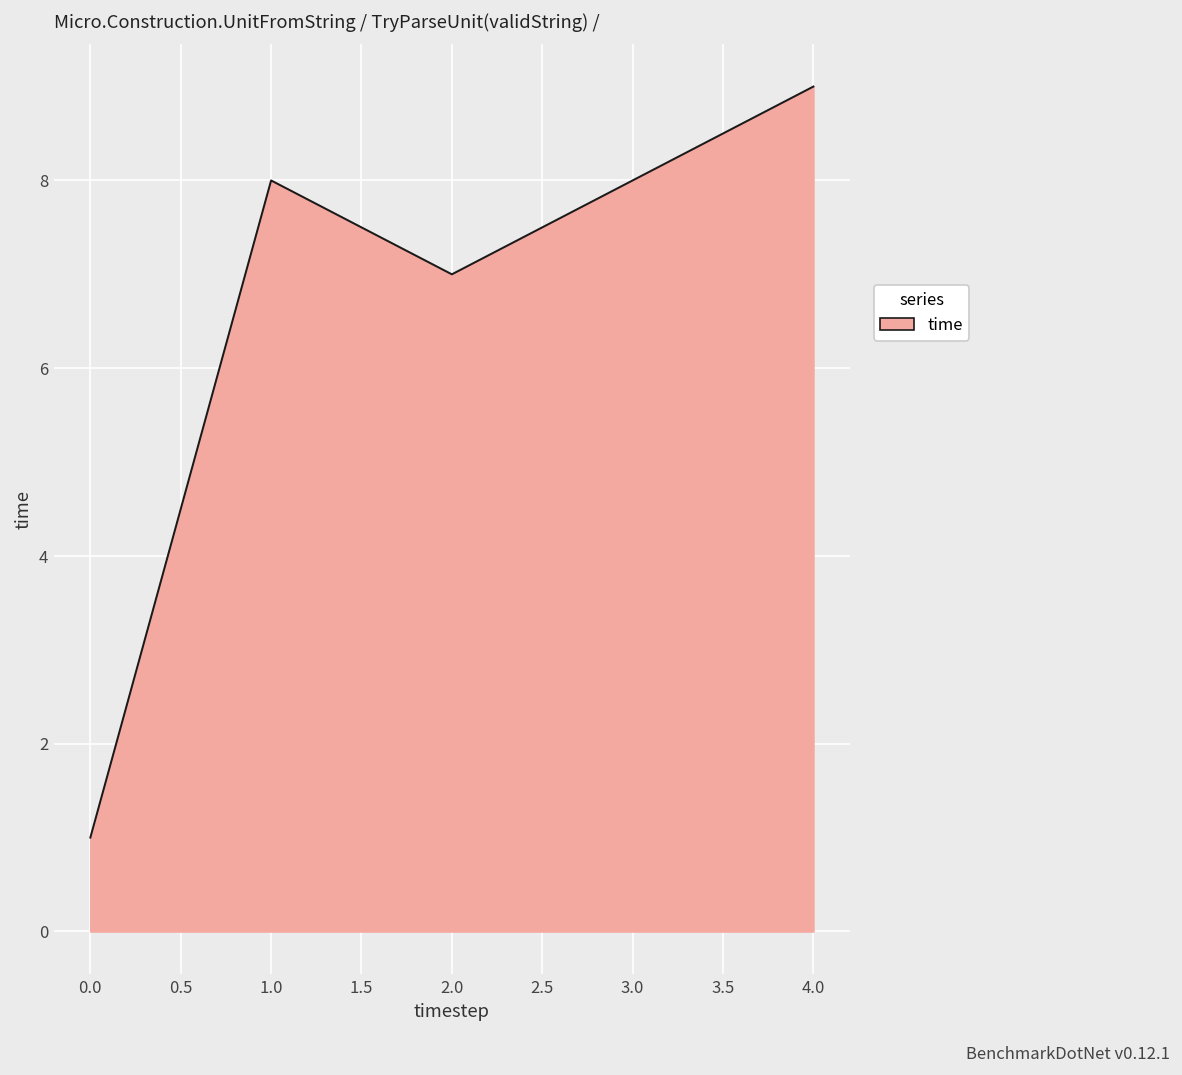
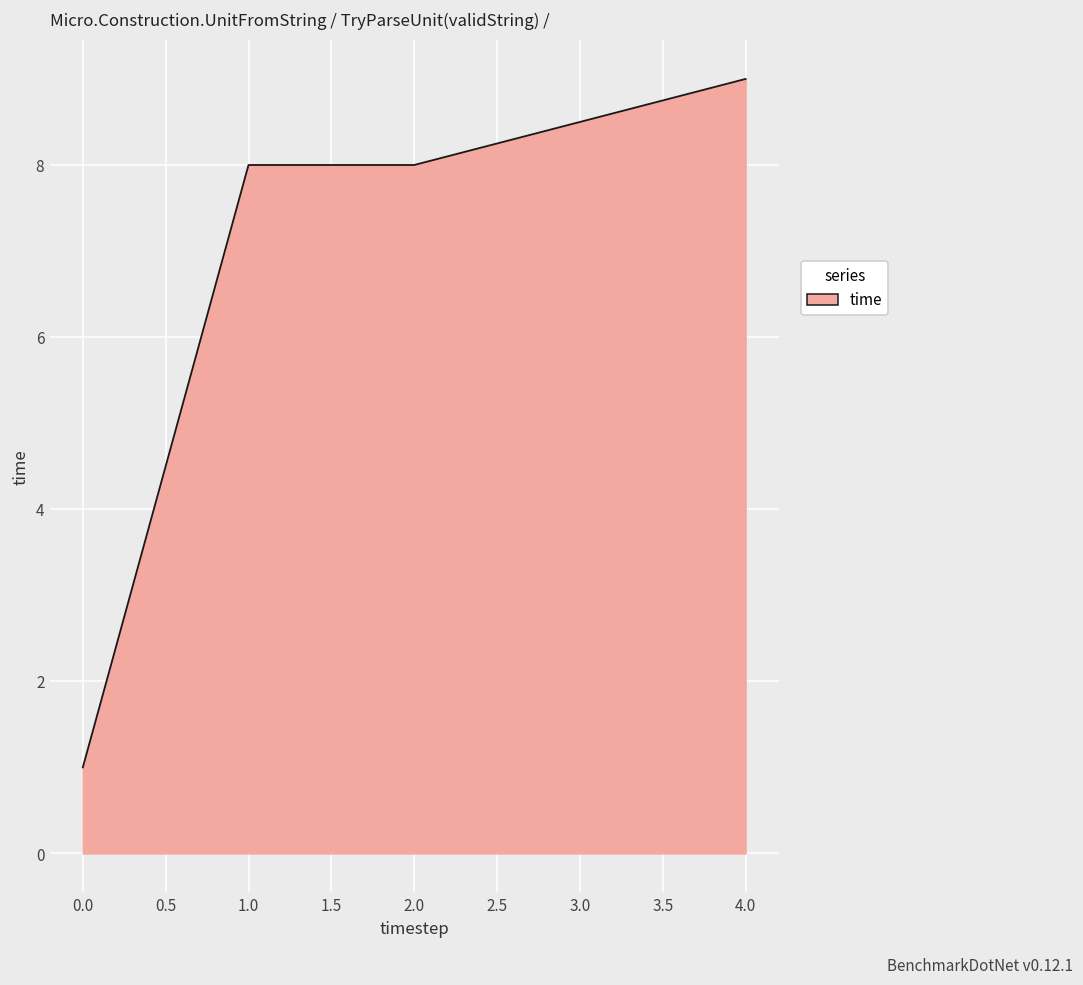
  {
    "0.0": 1,
    "1.0": 8,
-   "2.0": 7,
+   "2.0": 8,
    "4.0": 9
  }
